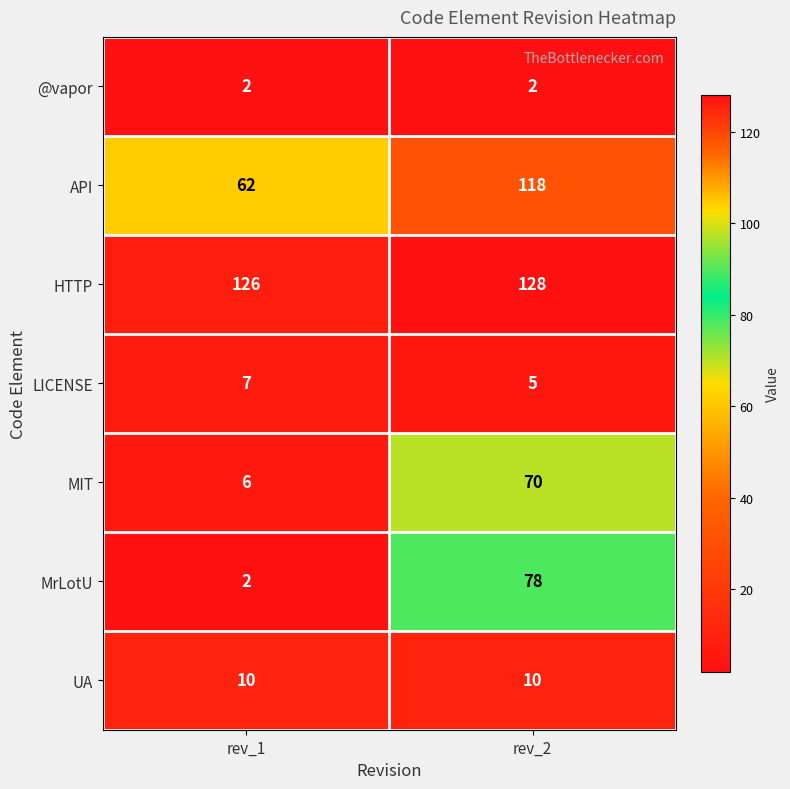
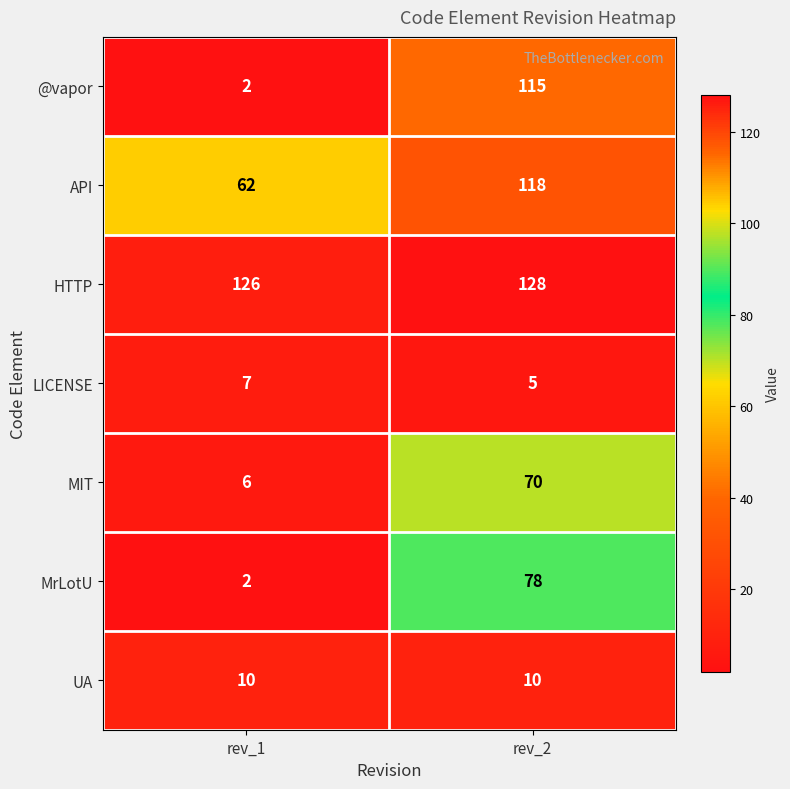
  {
    "@vapor": {
      "rev_1": 2,
-     "rev_2": 2
+     "rev_2": 115
    },
    "API": {
      "rev_1": 62,
      "rev_2": 118
    },
    "HTTP": {
      "rev_1": 126,
      "rev_2": 128
    },
    "LICENSE": {
      "rev_1": 7,
      "rev_2": 5
    },
    "MIT": {
      "rev_1": 6,
      "rev_2": 70
    },
    "MrLotU": {
      "rev_1": 2,
      "rev_2": 78
    },
    "UA": {
      "rev_1": 10,
      "rev_2": 10
    }
  }
